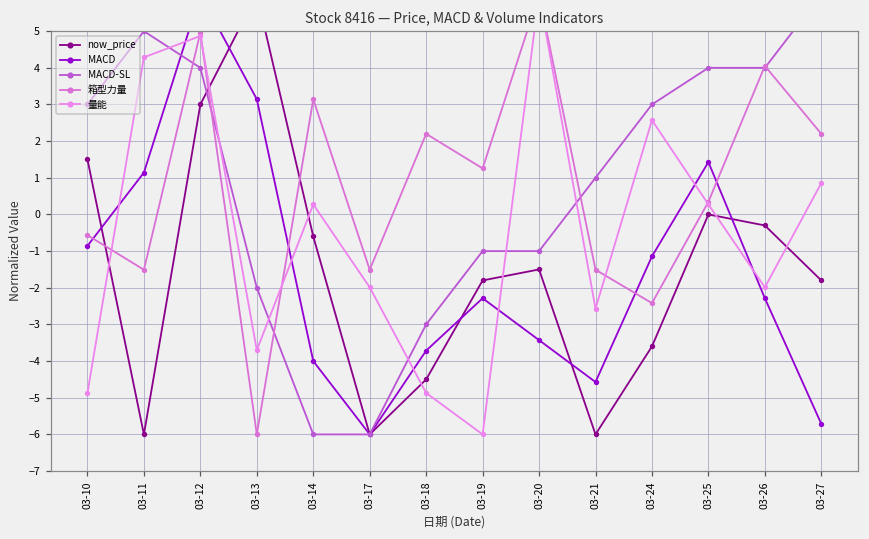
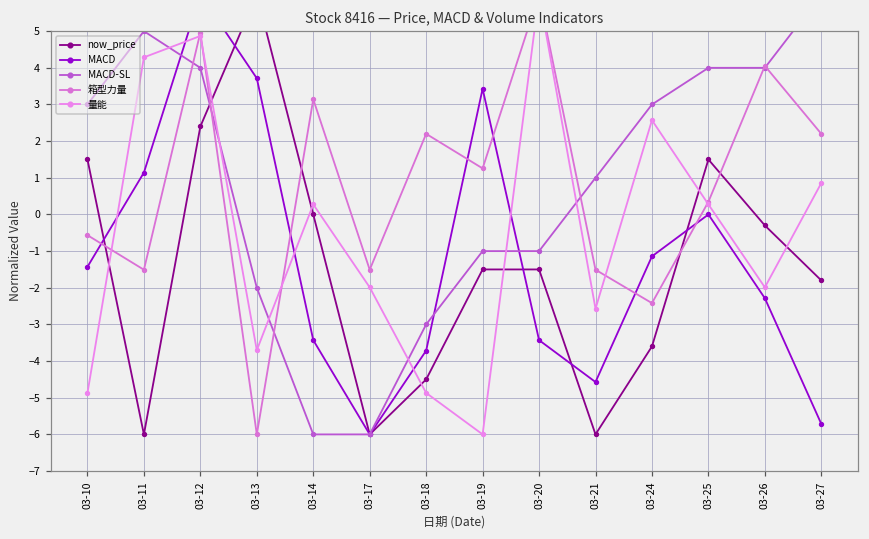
  {
    "now_price": {
      "03-10": 1.5,
      "03-11": -6.0,
-     "03-12": 3.0,
-     "03-14": -0.6,
+     "03-12": 2.4,
+     "03-14": 0.0,
      "03-18": -4.5,
-     "03-19": -1.8,
+     "03-19": -1.5,
      "03-20": -1.5,
      "03-21": -6.0,
      "03-24": -3.6,
-     "03-25": 0.0,
+     "03-25": 1.5,
      "03-26": -0.3,
      "03-27": -1.8
    },
    "MACD": {
-     "03-10": -0.9,
+     "03-10": -1.4,
      "03-11": 1.1,
-     "03-13": 3.1,
-     "03-14": -4.0,
+     "03-13": 3.7,
+     "03-14": -3.4,
      "03-18": -3.7,
-     "03-19": -2.3,
+     "03-19": 3.4,
      "03-20": -3.4,
      "03-21": -4.6,
      "03-24": -1.1,
-     "03-25": 1.4,
+     "03-25": 0.0,
      "03-26": -2.3,
      "03-27": -5.7
    }
  }
